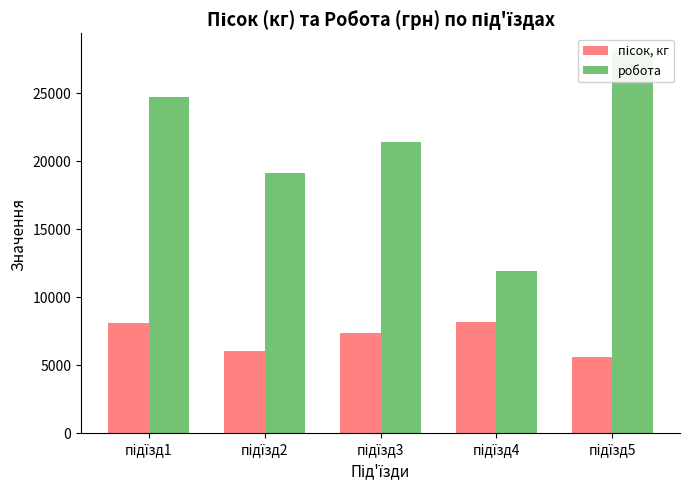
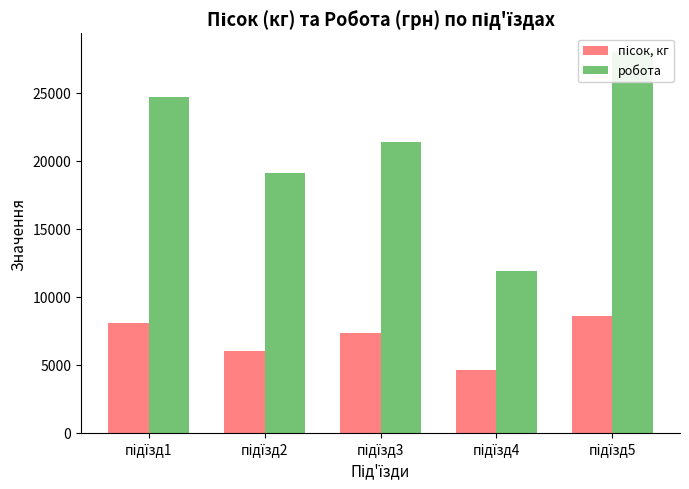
  {
    "пісок, кг": {
      "підїзд1": 8100,
      "підїзд2": 6000,
      "підїзд3": 7300,
-     "підїзд4": 8200,
-     "підїзд5": 5600
+     "підїзд4": 4600,
+     "підїзд5": 8600
    },
    "робота": {
      "підїзд1": 24700,
      "підїзд2": 19100,
      "підїзд3": 21400,
      "підїзд4": 11900
    }
  }
